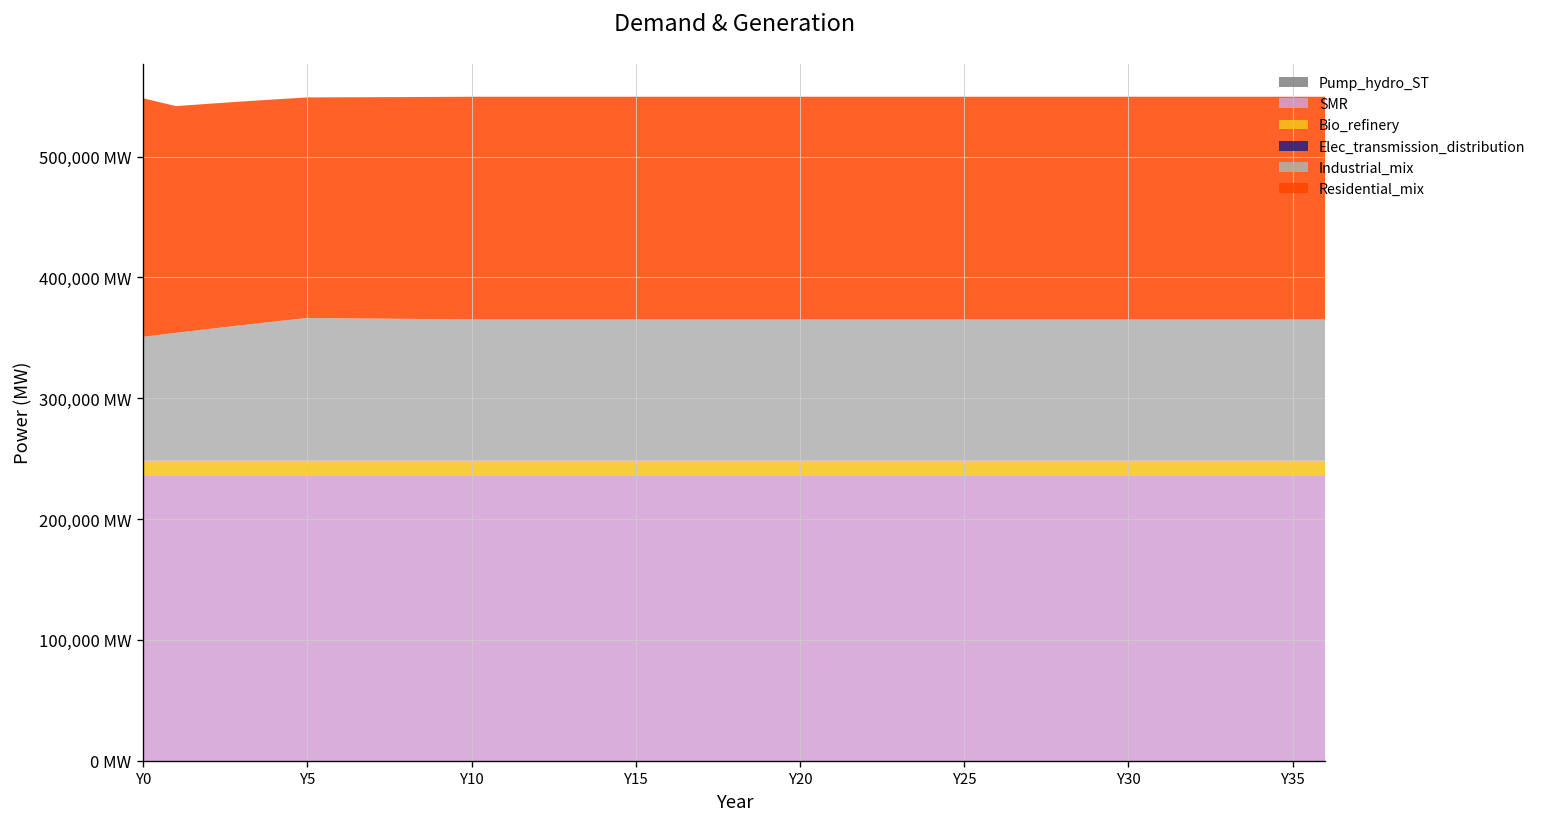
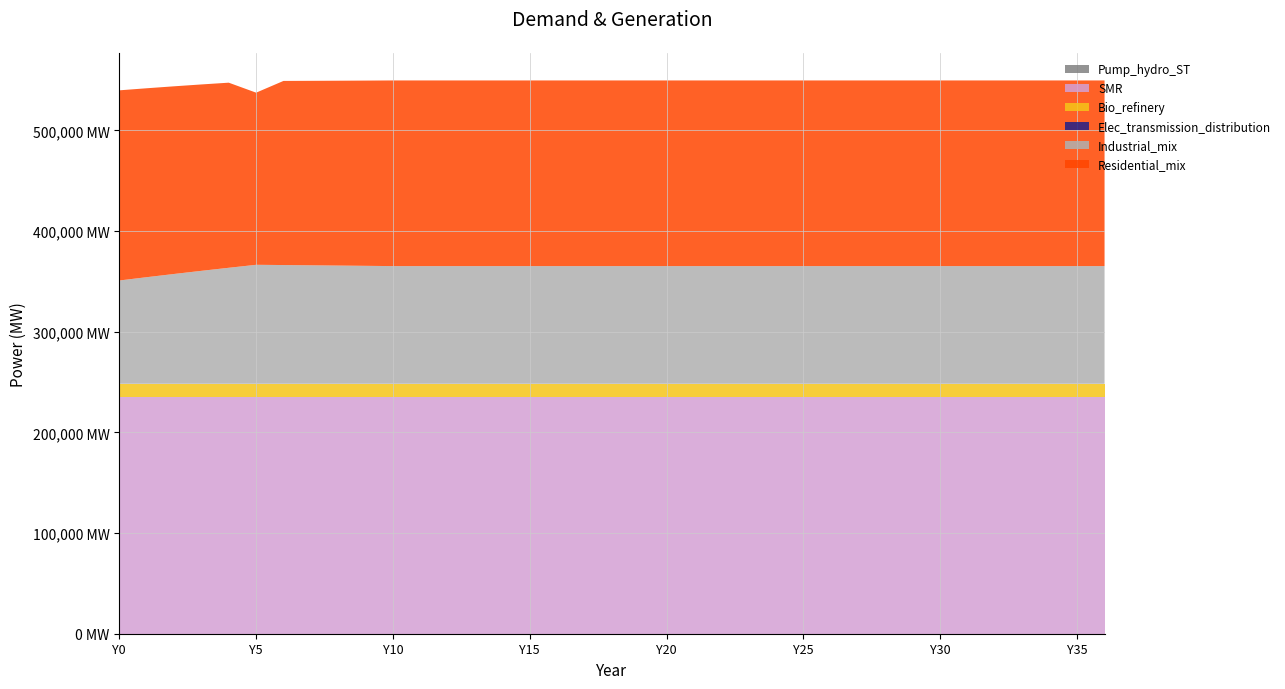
  {
    "Pump_hydro_ST": {
      "Y0": "0 MW",
      "Y5": "0 MW",
      "Y10": "0 MW",
      "Y15": "0 MW",
      "Y20": "0 MW",
      "Y25": "0 MW",
      "Y30": "0 MW",
      "Y35": "0 MW"
    },
    "Residential_mix": {
-     "Y0": "197,000 MW",
-     "Y5": "183,000 MW",
+     "Y0": "189,000 MW",
+     "Y5": "171,000 MW",
      "Y10": "184,000 MW",
      "Y15": "184,000 MW",
      "Y20": "184,000 MW",
      "Y25": "184,000 MW",
      "Y30": "184,000 MW",
      "Y35": "184,000 MW"
    }
  }
